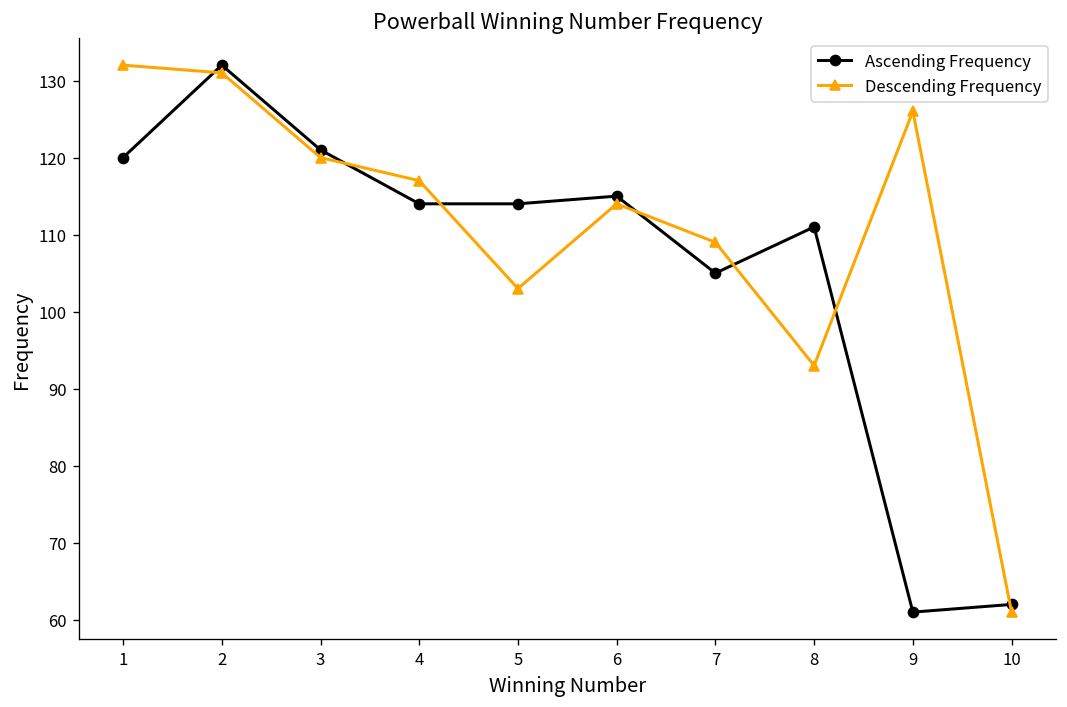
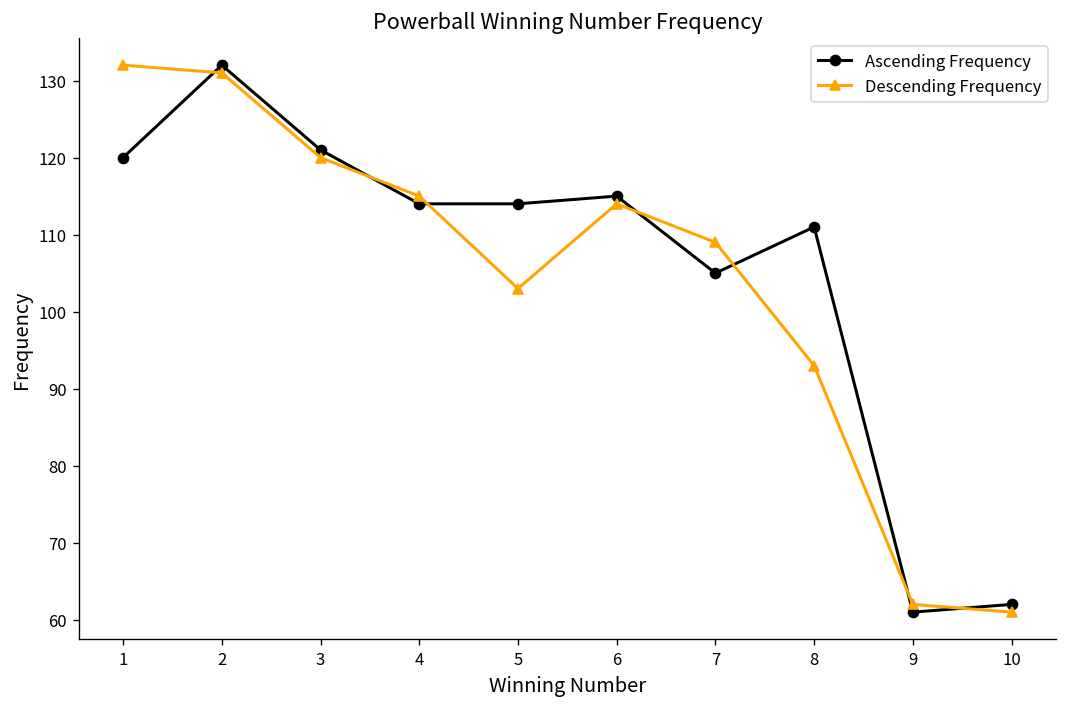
  {
    "Ascending Frequency": {
      "1": 120,
      "2": 132,
      "3": 121,
      "4": 114,
      "5": 114,
      "6": 115,
      "7": 105,
      "8": 111,
      "9": 61,
      "10": 62
    },
    "Descending Frequency": {
      "1": 132,
      "2": 131,
      "3": 120,
-     "4": 117,
+     "4": 115,
      "5": 103,
      "6": 114,
      "7": 109,
      "8": 93,
-     "9": 126,
+     "9": 62,
      "10": 61
    }
  }
